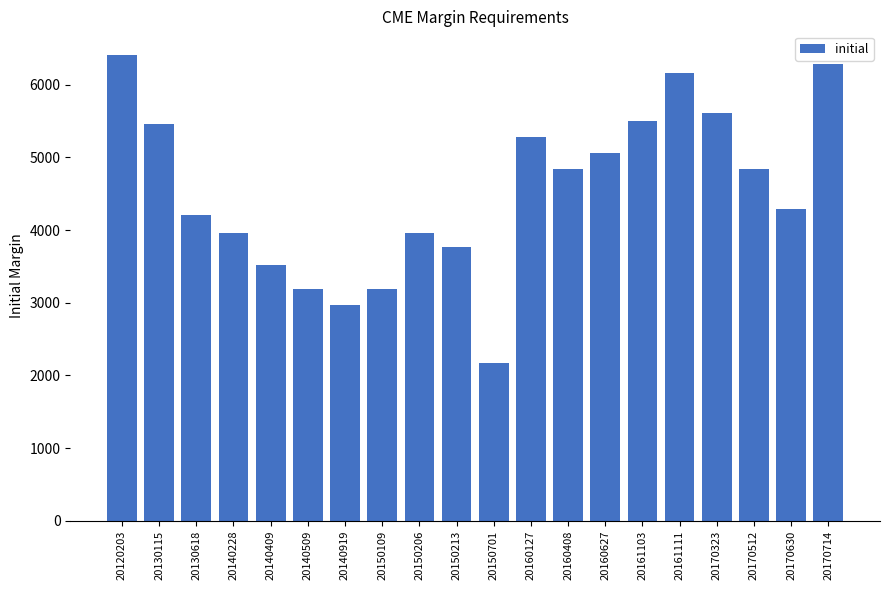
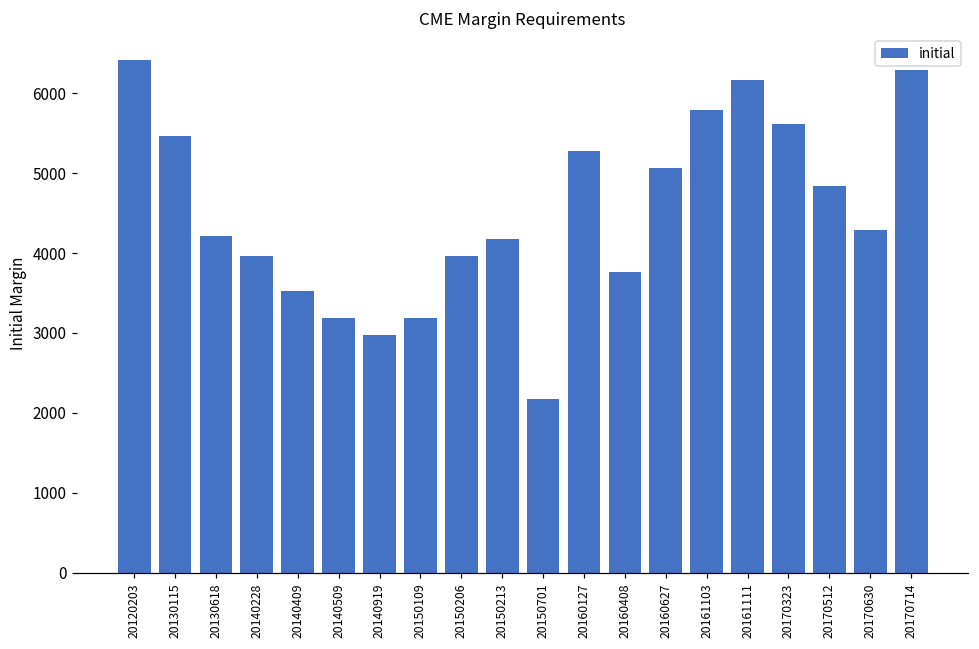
  {
    "20120203": 6400,
    "20130115": 5500,
    "20130618": 4200,
    "20140228": 4000,
    "20140409": 3500,
    "20140509": 3200,
    "20140919": 3000,
    "20150109": 3200,
    "20150206": 4000,
-   "20150213": 3800,
+   "20150213": 4200,
    "20150701": 2200,
    "20160127": 5300,
-   "20160408": 4800,
+   "20160408": 3800,
    "20160627": 5100,
-   "20161103": 5500,
+   "20161103": 5800,
    "20161111": 6200,
    "20170323": 5600,
    "20170512": 4800,
    "20170630": 4300,
    "20170714": 6300
  }
